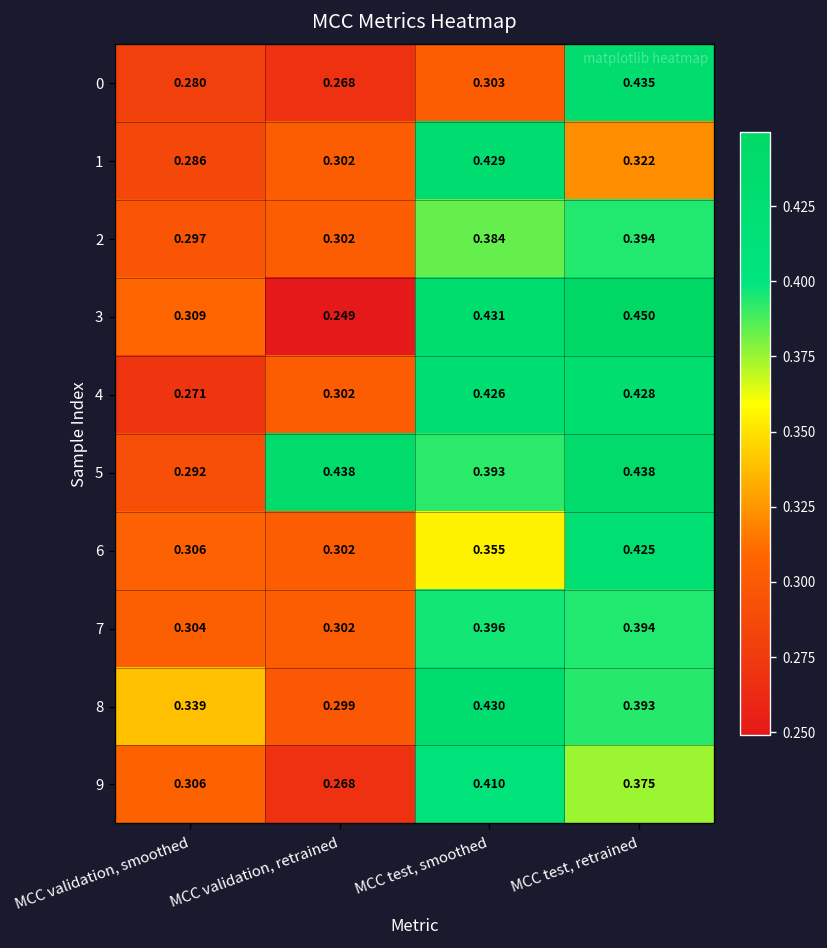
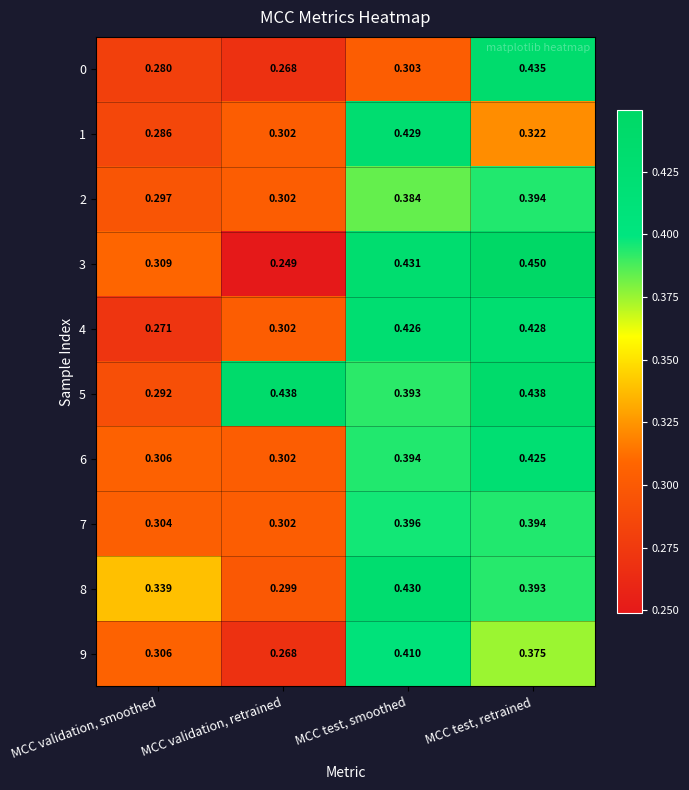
  {
    "0": {
      "MCC validation, smoothed": 0.280,
      "MCC validation, retrained": 0.268,
      "MCC test, smoothed": 0.303
    },
    "1": {
      "MCC validation, smoothed": 0.286,
      "MCC validation, retrained": 0.302,
      "MCC test, smoothed": 0.429,
      "MCC test, retrained": 0.322
    },
    "2": {
      "MCC validation, smoothed": 0.297,
      "MCC validation, retrained": 0.302,
      "MCC test, smoothed": 0.384,
      "MCC test, retrained": 0.394
    },
    "3": {
      "MCC validation, smoothed": 0.309,
      "MCC validation, retrained": 0.249,
      "MCC test, smoothed": 0.431,
      "MCC test, retrained": 0.450
    },
    "4": {
      "MCC validation, smoothed": 0.271,
      "MCC validation, retrained": 0.302,
      "MCC test, smoothed": 0.426,
      "MCC test, retrained": 0.428
    },
    "5": {
      "MCC validation, smoothed": 0.292,
      "MCC validation, retrained": 0.438,
      "MCC test, smoothed": 0.393,
      "MCC test, retrained": 0.438
    },
    "6": {
      "MCC validation, smoothed": 0.306,
      "MCC validation, retrained": 0.302,
-     "MCC test, smoothed": 0.355,
+     "MCC test, smoothed": 0.394,
      "MCC test, retrained": 0.425
    },
    "7": {
      "MCC validation, smoothed": 0.304,
      "MCC validation, retrained": 0.302,
      "MCC test, smoothed": 0.396,
      "MCC test, retrained": 0.394
    },
    "8": {
      "MCC validation, smoothed": 0.339,
      "MCC validation, retrained": 0.299,
      "MCC test, smoothed": 0.430,
      "MCC test, retrained": 0.393
    },
    "9": {
      "MCC validation, smoothed": 0.306,
      "MCC validation, retrained": 0.268,
      "MCC test, smoothed": 0.410,
      "MCC test, retrained": 0.375
    }
  }
